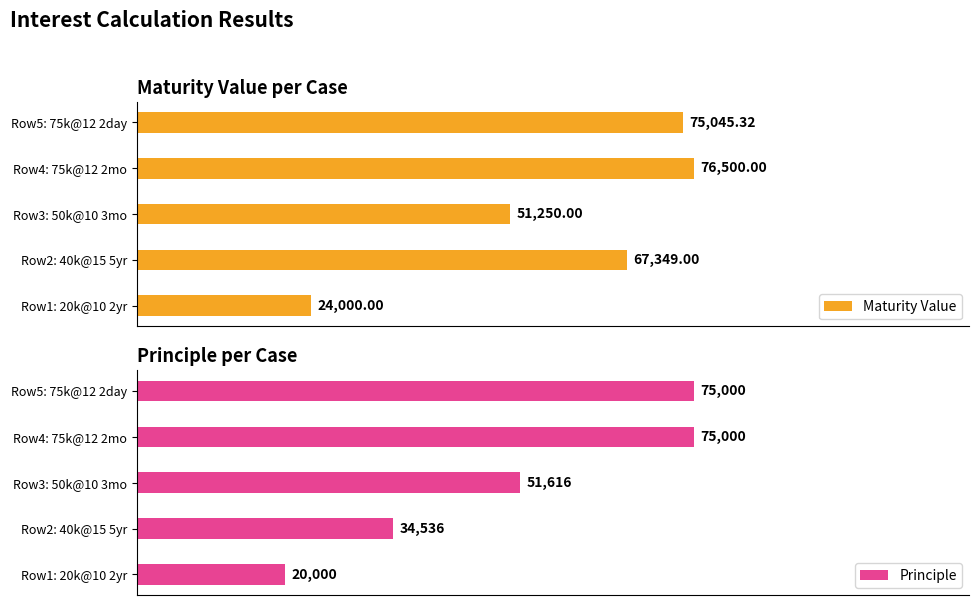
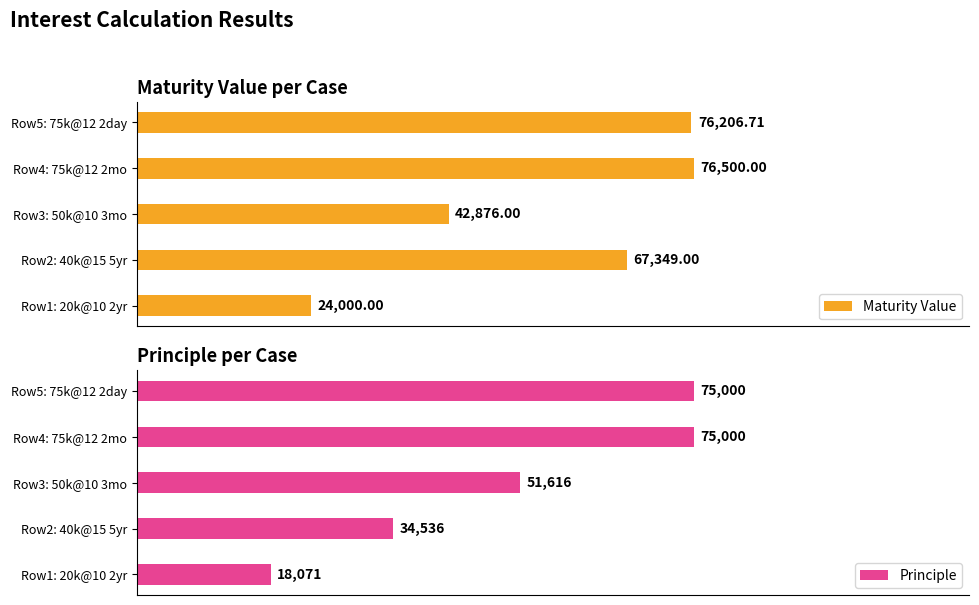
  {
    "Maturity Value per Case": {
-     "Row5: 75k@12 2day": "75,045.32",
+     "Row5: 75k@12 2day": "76,206.71",
      "Row4: 75k@12 2mo": "76,500.00",
-     "Row3: 50k@10 3mo": "51,250.00",
+     "Row3: 50k@10 3mo": "42,876.00",
      "Row2: 40k@15 5yr": "67,349.00",
      "Row1: 20k@10 2yr": "24,000.00"
    },
    "Principle per Case": {
      "Row5: 75k@12 2day": "75,000",
      "Row4: 75k@12 2mo": "75,000",
      "Row3: 50k@10 3mo": "51,616",
      "Row2: 40k@15 5yr": "34,536",
-     "Row1: 20k@10 2yr": "20,000"
+     "Row1: 20k@10 2yr": "18,071"
    }
  }
